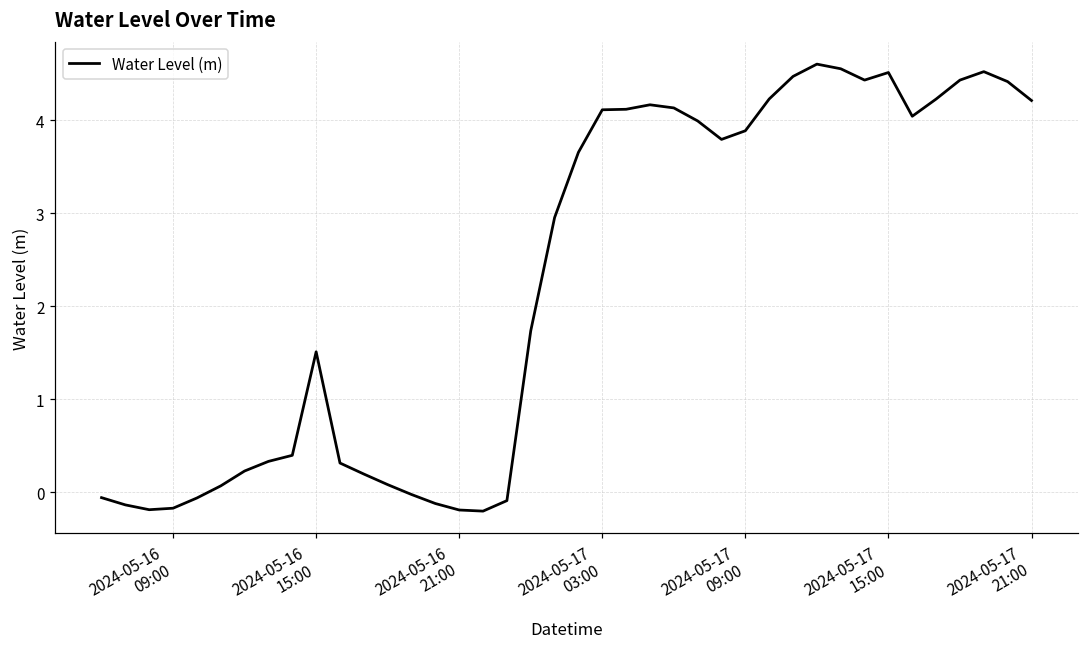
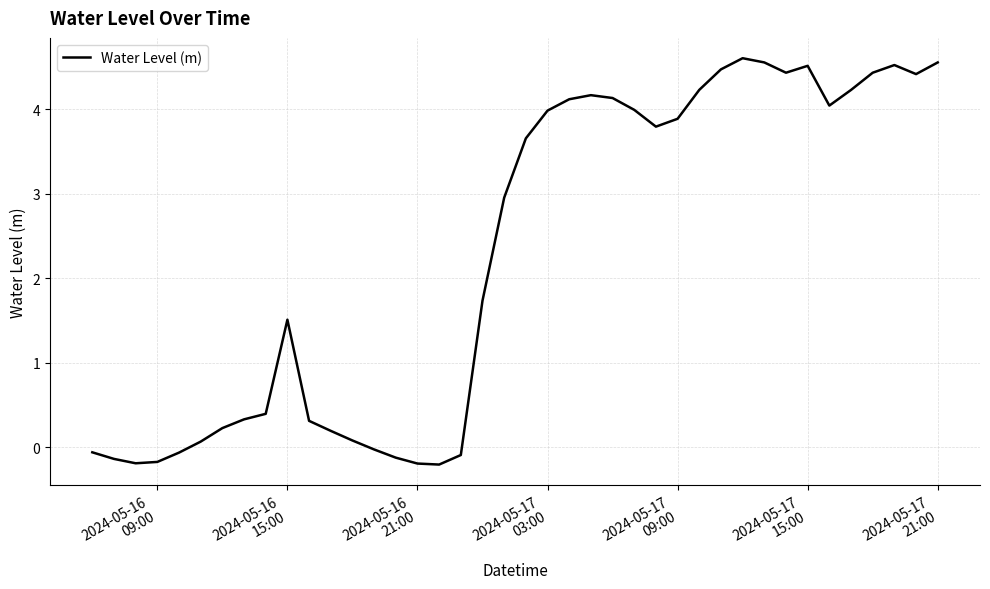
  {
    "2024-05-16 09:00": -0.2,
    "2024-05-16 15:00": 1.5,
    "2024-05-16 21:00": -0.2,
-   "2024-05-17 03:00": 4.1,
+   "2024-05-17 03:00": 4.0,
    "2024-05-17 09:00": 3.9,
    "2024-05-17 15:00": 4.5,
-   "2024-05-17 21:00": 4.2
+   "2024-05-17 21:00": 4.6
  }
